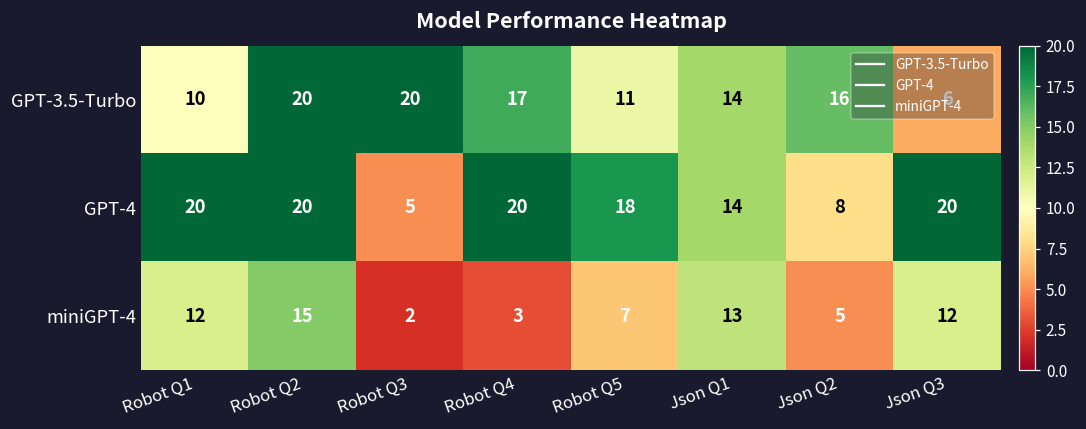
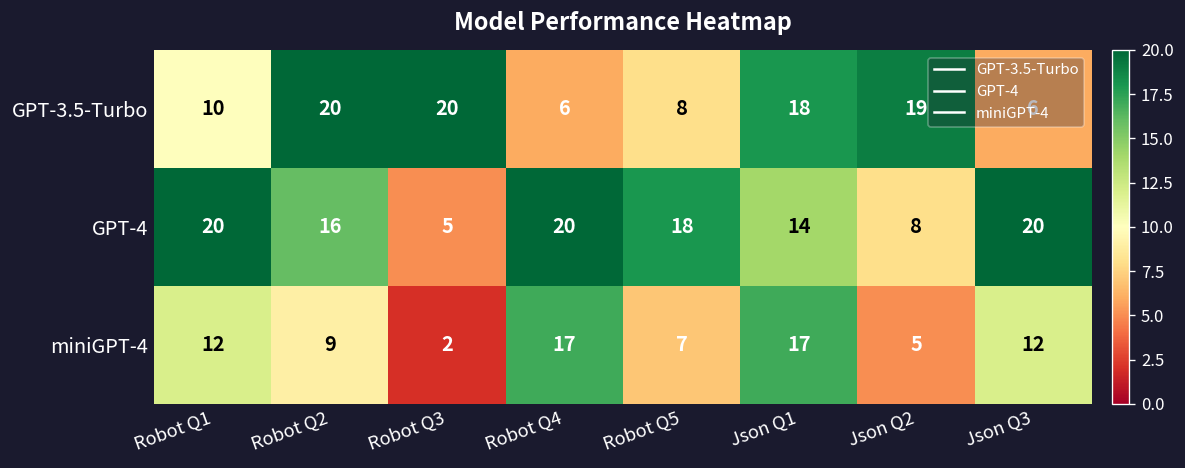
  {
    "GPT-3.5-Turbo": {
      "Robot Q1": 10,
      "Robot Q2": 20,
      "Robot Q3": 20,
-     "Robot Q4": 17,
-     "Robot Q5": 11,
-     "Json Q1": 14,
-     "Json Q2": 16
+     "Robot Q4": 6,
+     "Robot Q5": 8,
+     "Json Q1": 18,
+     "Json Q2": 19
    },
    "GPT-4": {
      "Robot Q1": 20,
-     "Robot Q2": 20,
+     "Robot Q2": 16,
      "Robot Q3": 5,
      "Robot Q4": 20,
      "Robot Q5": 18,
      "Json Q1": 14,
      "Json Q2": 8,
      "Json Q3": 20
    },
    "miniGPT-4": {
      "Robot Q1": 12,
-     "Robot Q2": 15,
+     "Robot Q2": 9,
      "Robot Q3": 2,
-     "Robot Q4": 3,
+     "Robot Q4": 17,
      "Robot Q5": 7,
-     "Json Q1": 13,
+     "Json Q1": 17,
      "Json Q2": 5,
      "Json Q3": 12
    }
  }
